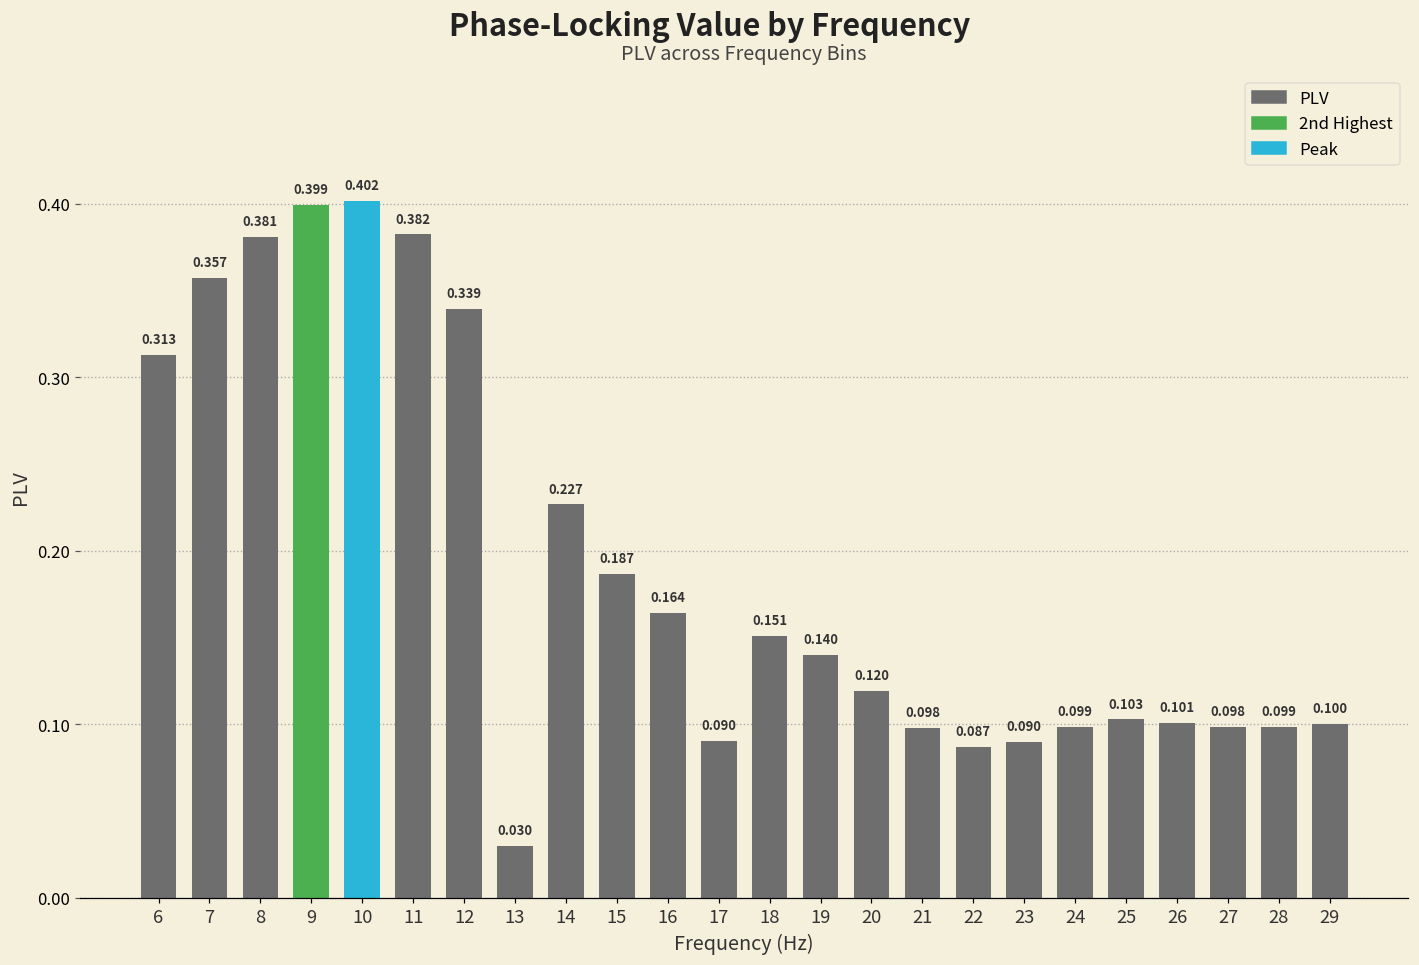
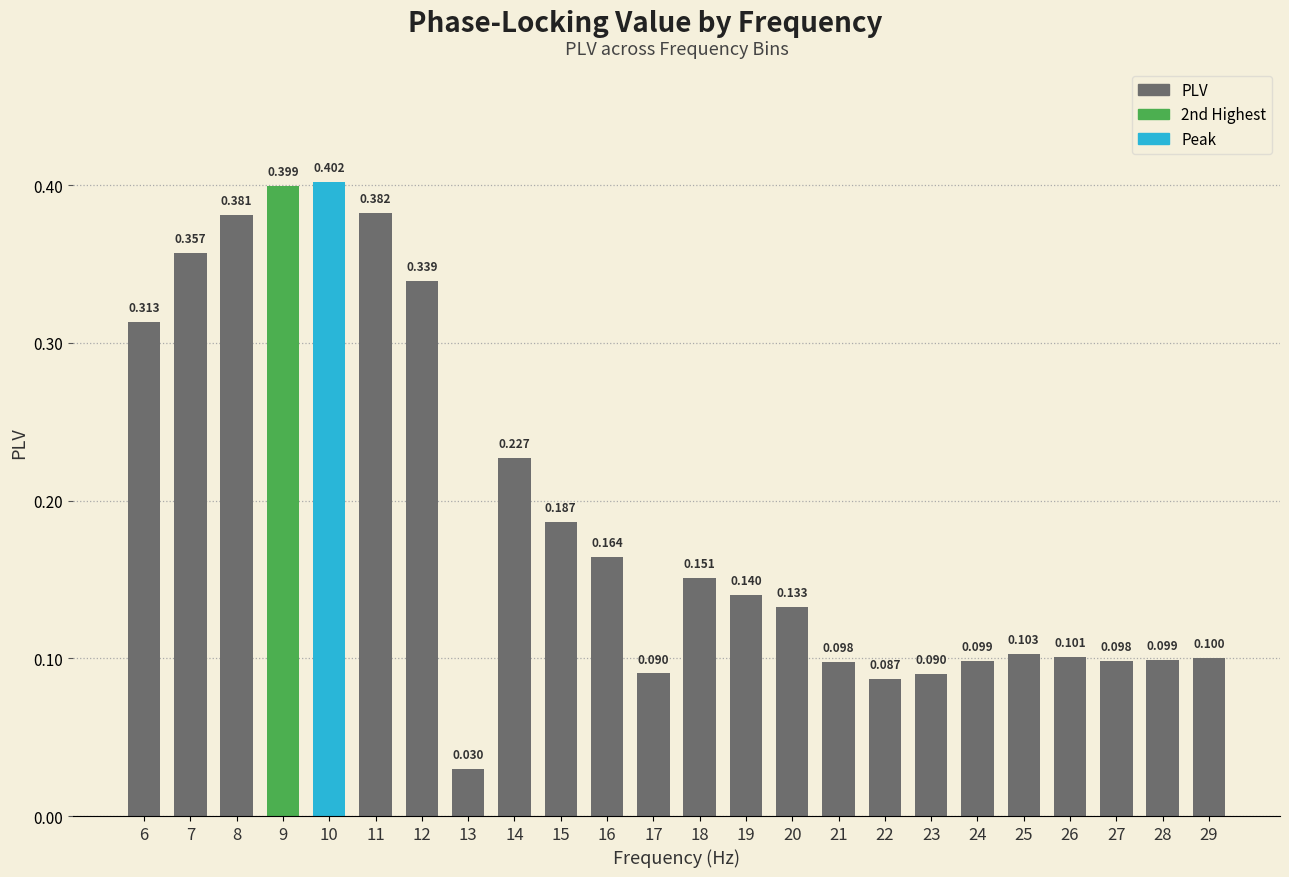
  {
    "6": 0.313,
    "7": 0.357,
    "8": 0.381,
    "9": 0.399,
    "10": 0.402,
    "11": 0.382,
    "12": 0.339,
    "13": 0.030,
    "14": 0.227,
    "15": 0.187,
    "16": 0.164,
    "17": 0.090,
    "18": 0.151,
    "19": 0.140,
-   "20": 0.120,
+   "20": 0.133,
    "21": 0.098,
    "22": 0.087,
    "23": 0.090,
    "24": 0.099,
    "25": 0.103,
    "26": 0.101,
    "27": 0.098,
    "28": 0.099,
    "29": 0.100
  }
